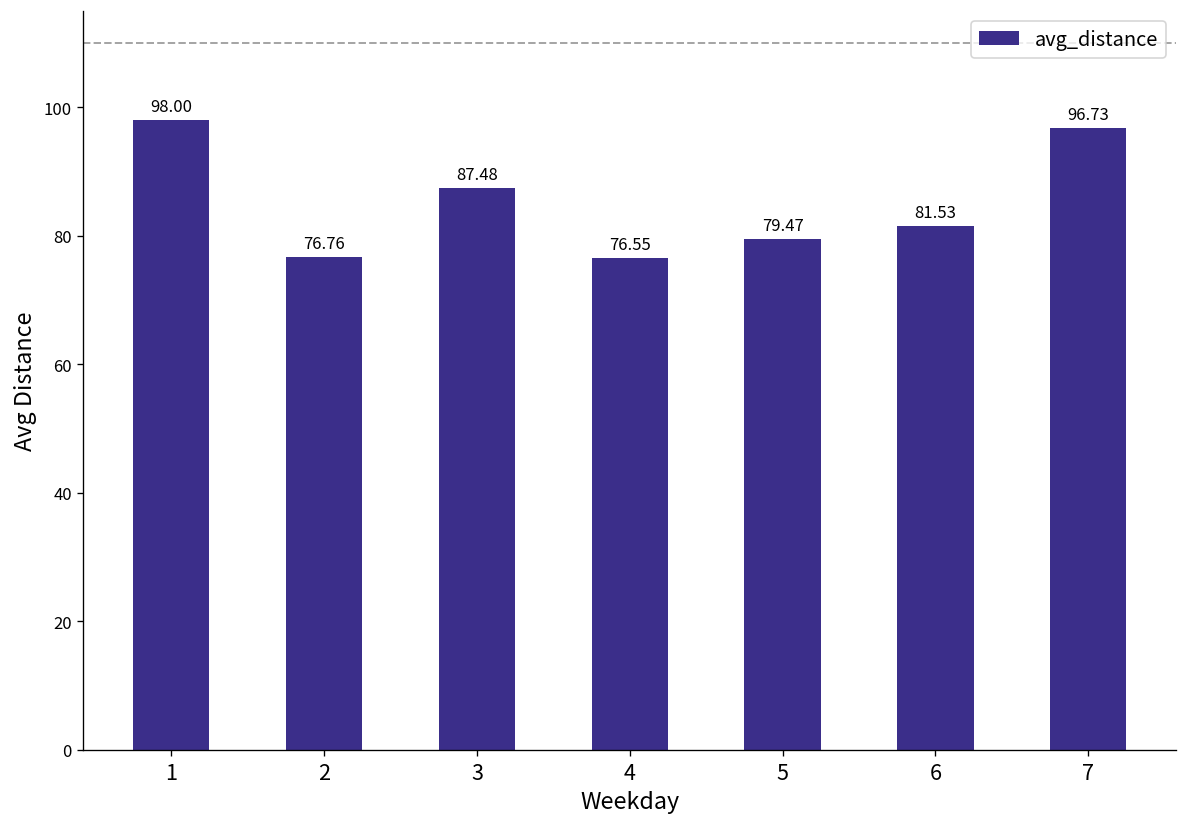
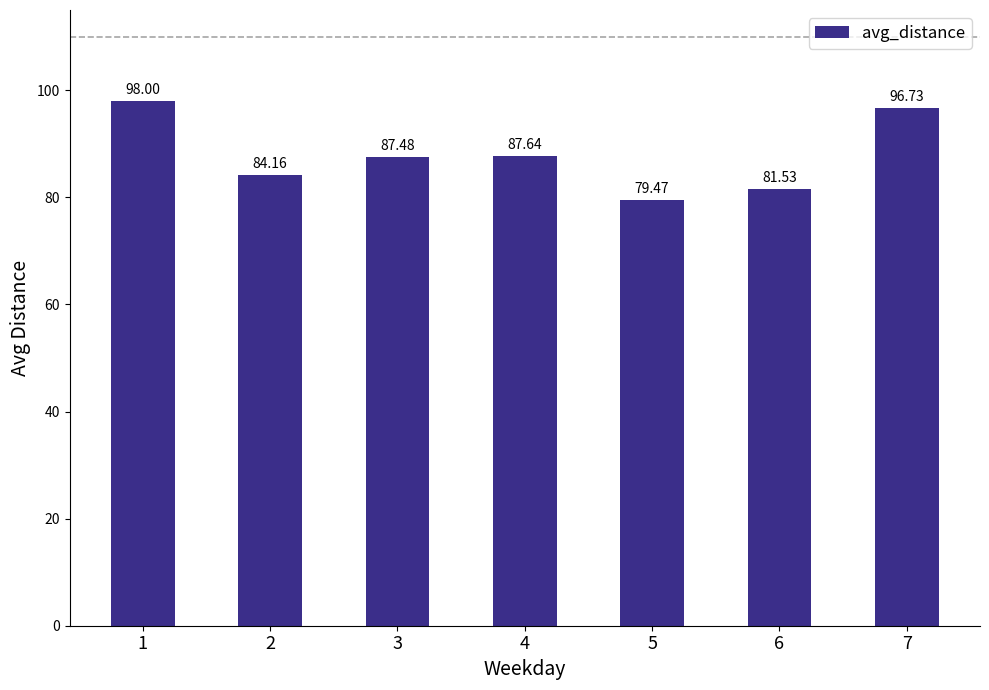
  {
    "1": 98.00,
-   "2": 76.76,
+   "2": 84.16,
    "3": 87.48,
-   "4": 76.55,
+   "4": 87.64,
    "5": 79.47,
    "6": 81.53,
    "7": 96.73
  }
